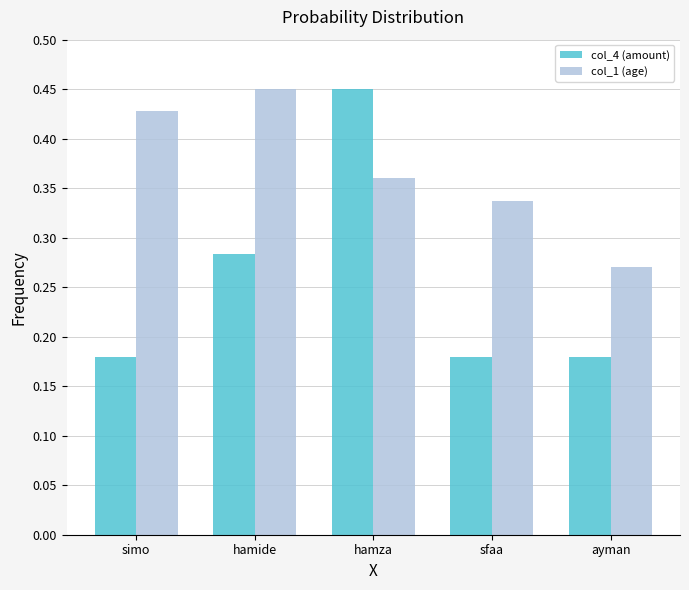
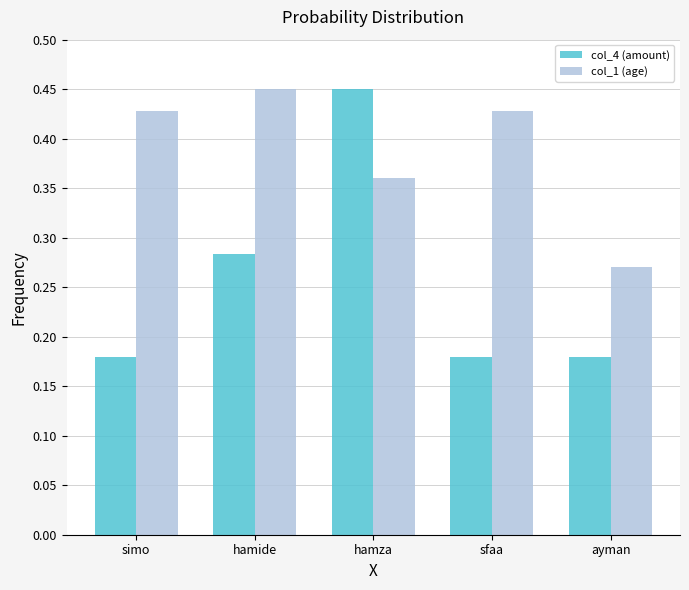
  {
    "col_4 (amount)": {
      "simo": 0.18,
      "hamide": 0.28,
      "hamza": 0.45,
      "sfaa": 0.18,
      "ayman": 0.18
    },
    "col_1 (age)": {
      "simo": 0.43,
      "hamide": 0.45,
      "hamza": 0.36,
-     "sfaa": 0.34,
+     "sfaa": 0.43,
      "ayman": 0.27
    }
  }
